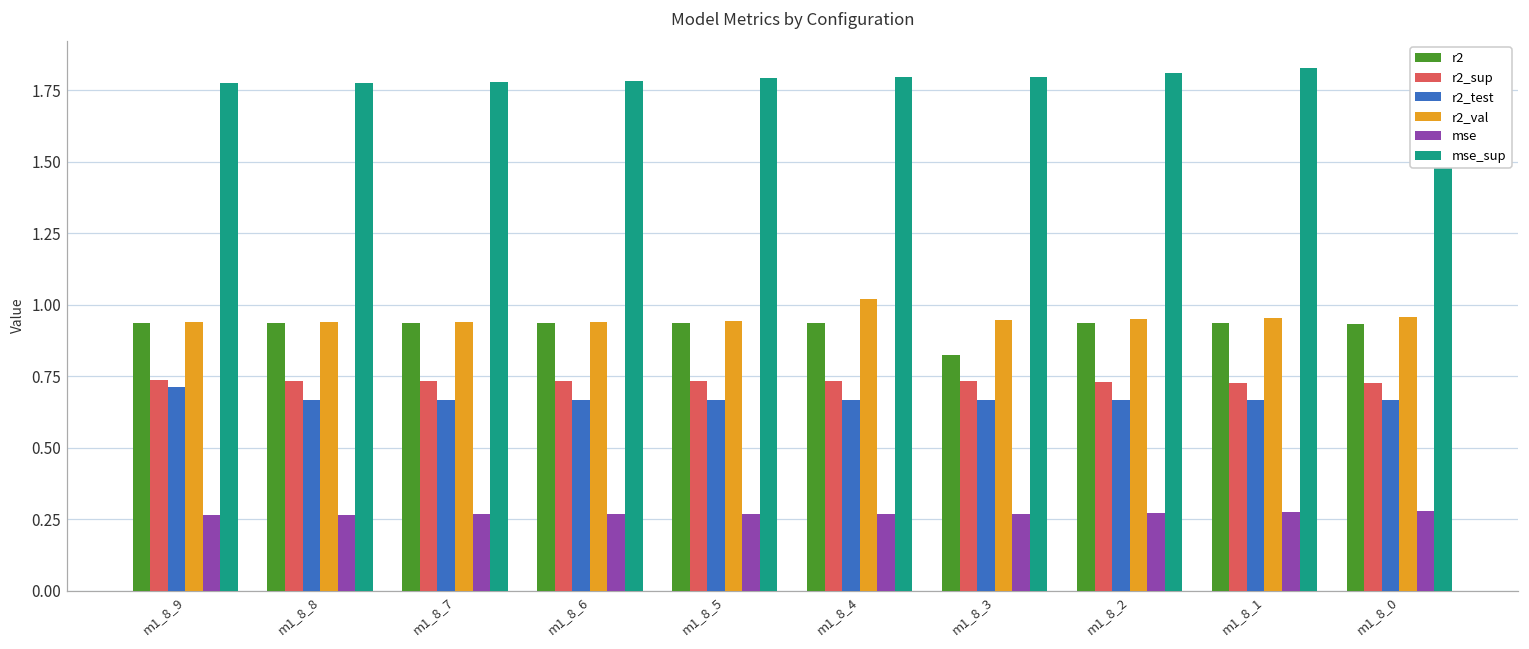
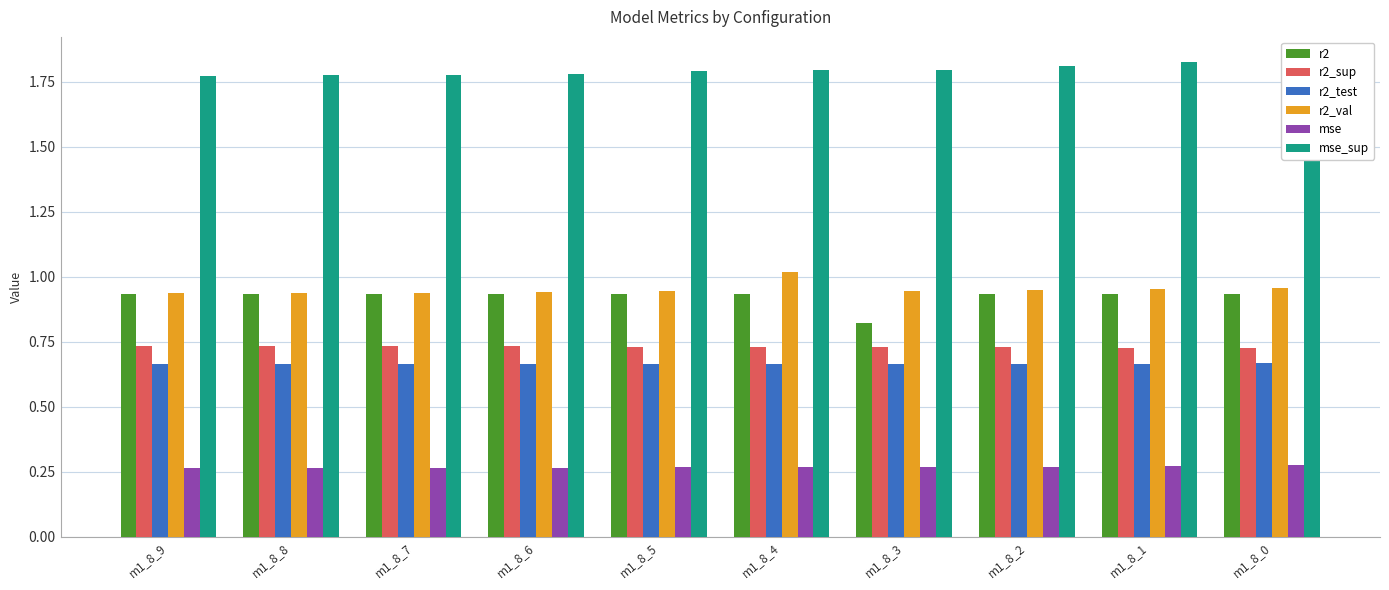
  {
    "r2": {
      "m1_8_9": 0.94,
      "m1_8_8": 0.94,
      "m1_8_7": 0.94,
      "m1_8_6": 0.94,
      "m1_8_5": 0.94,
      "m1_8_4": 0.94,
      "m1_8_3": 0.82,
      "m1_8_2": 0.93,
      "m1_8_1": 0.93,
      "m1_8_0": 0.93
    },
    "r2_sup": {
      "m1_8_9": 0.73,
      "m1_8_8": 0.73,
      "m1_8_7": 0.73,
      "m1_8_6": 0.73,
      "m1_8_5": 0.73,
      "m1_8_4": 0.73,
      "m1_8_3": 0.73,
      "m1_8_2": 0.73,
      "m1_8_1": 0.73,
      "m1_8_0": 0.73
    },
    "r2_test": {
-     "m1_8_9": 0.71,
+     "m1_8_9": 0.66,
      "m1_8_8": 0.67,
      "m1_8_7": 0.67,
      "m1_8_6": 0.67,
      "m1_8_5": 0.67,
      "m1_8_4": 0.67,
      "m1_8_3": 0.67,
      "m1_8_2": 0.67,
      "m1_8_1": 0.67,
      "m1_8_0": 0.67
    },
    "r2_val": {
      "m1_8_9": 0.94,
      "m1_8_8": 0.94,
      "m1_8_7": 0.94,
      "m1_8_6": 0.94,
      "m1_8_5": 0.94,
      "m1_8_4": 1.02,
      "m1_8_3": 0.95,
      "m1_8_2": 0.95,
      "m1_8_1": 0.95,
      "m1_8_0": 0.96
    },
    "mse": {
      "m1_8_9": 0.27,
      "m1_8_8": 0.27,
      "m1_8_7": 0.27,
      "m1_8_6": 0.27,
      "m1_8_5": 0.27,
      "m1_8_4": 0.27,
      "m1_8_3": 0.27,
      "m1_8_2": 0.27,
      "m1_8_1": 0.27,
      "m1_8_0": 0.28
    },
    "mse_sup": {
      "m1_8_9": 1.77,
      "m1_8_8": 1.78,
      "m1_8_7": 1.78,
      "m1_8_6": 1.78,
      "m1_8_5": 1.79,
      "m1_8_4": 1.80,
      "m1_8_3": 1.80,
      "m1_8_2": 1.81,
      "m1_8_1": 1.83
    }
  }
